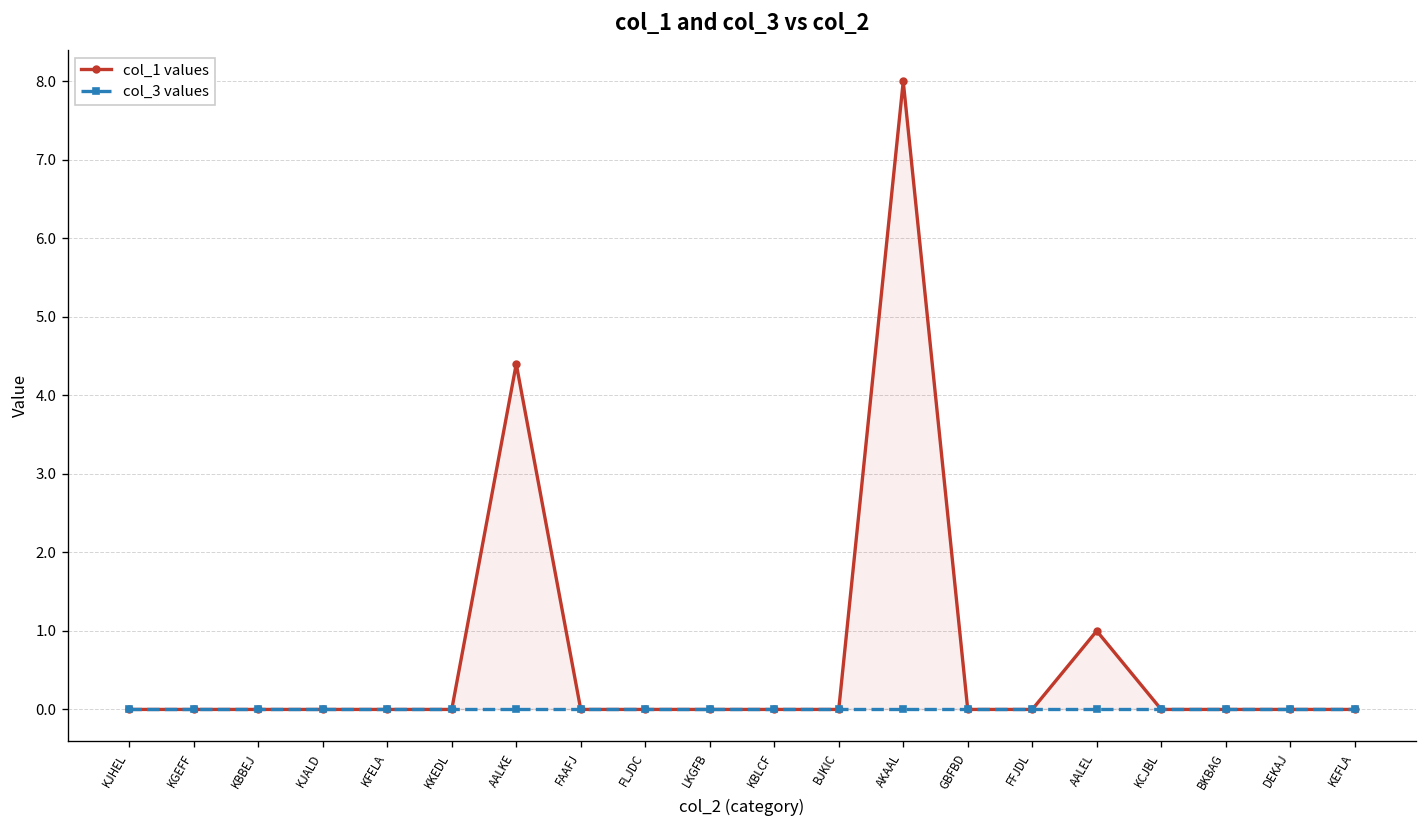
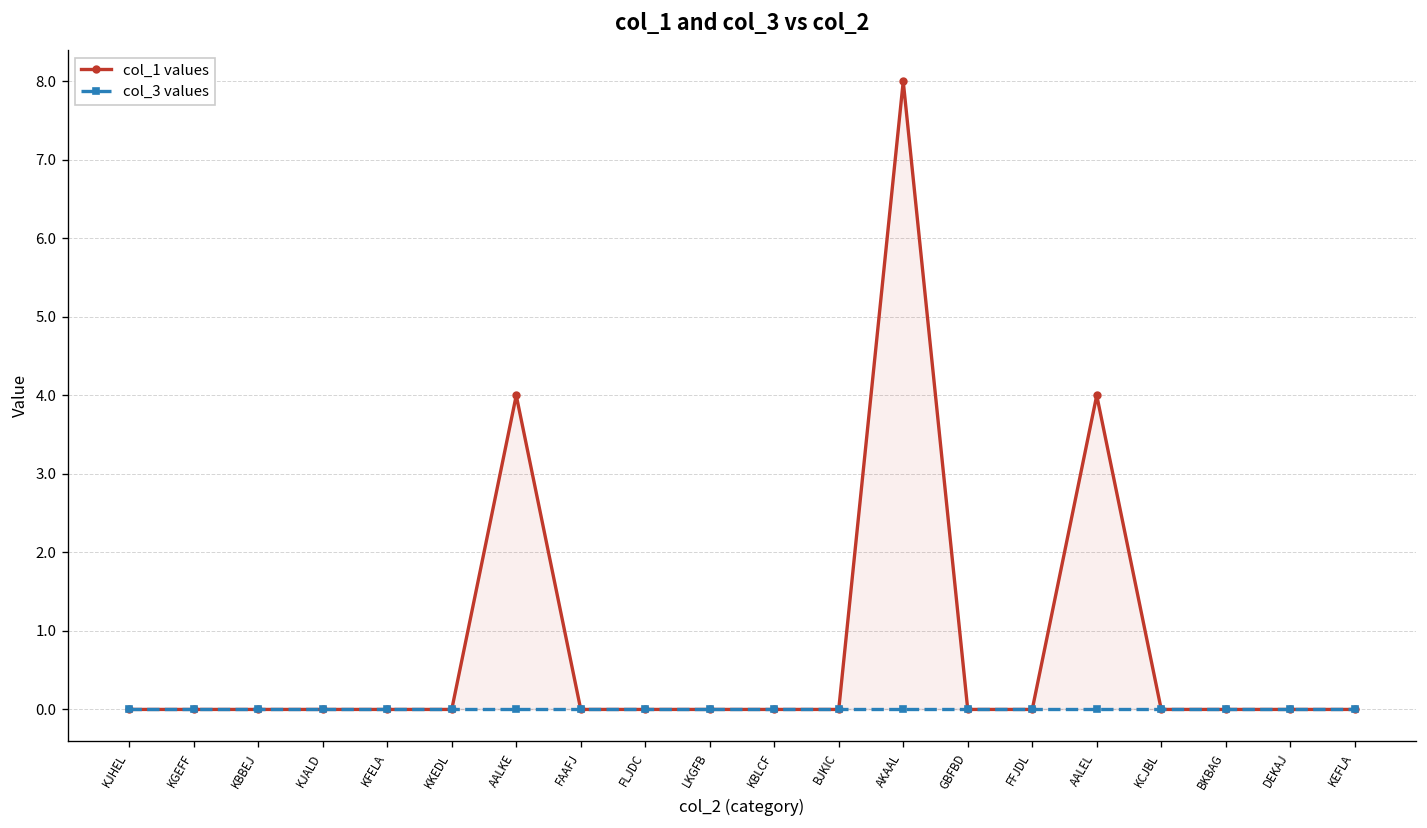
  {
    "col_1 values": {
-     "AALKE": 4.4,
+     "AALKE": 4.0,
      "AKAAL": 8.0,
-     "AALEL": 1
+     "AALEL": 4
    },
    "col_3 values": {
      "AALKE": 0.0,
      "AKAAL": 0.0,
      "AALEL": 0.0
    }
  }
